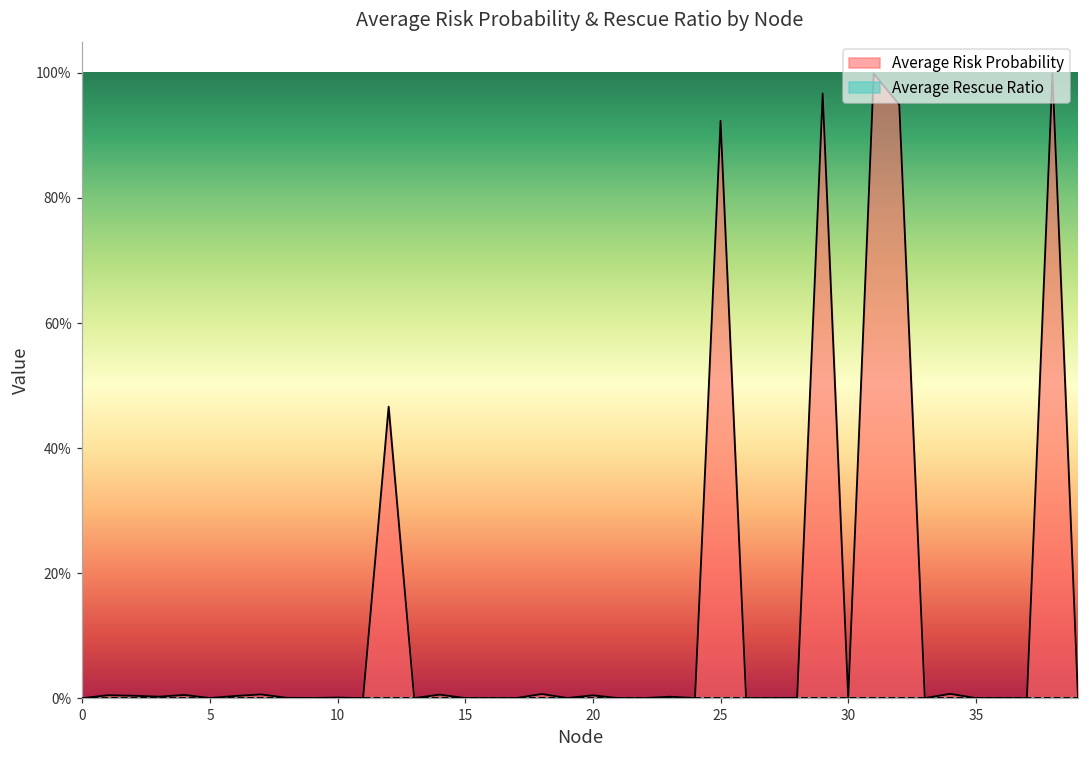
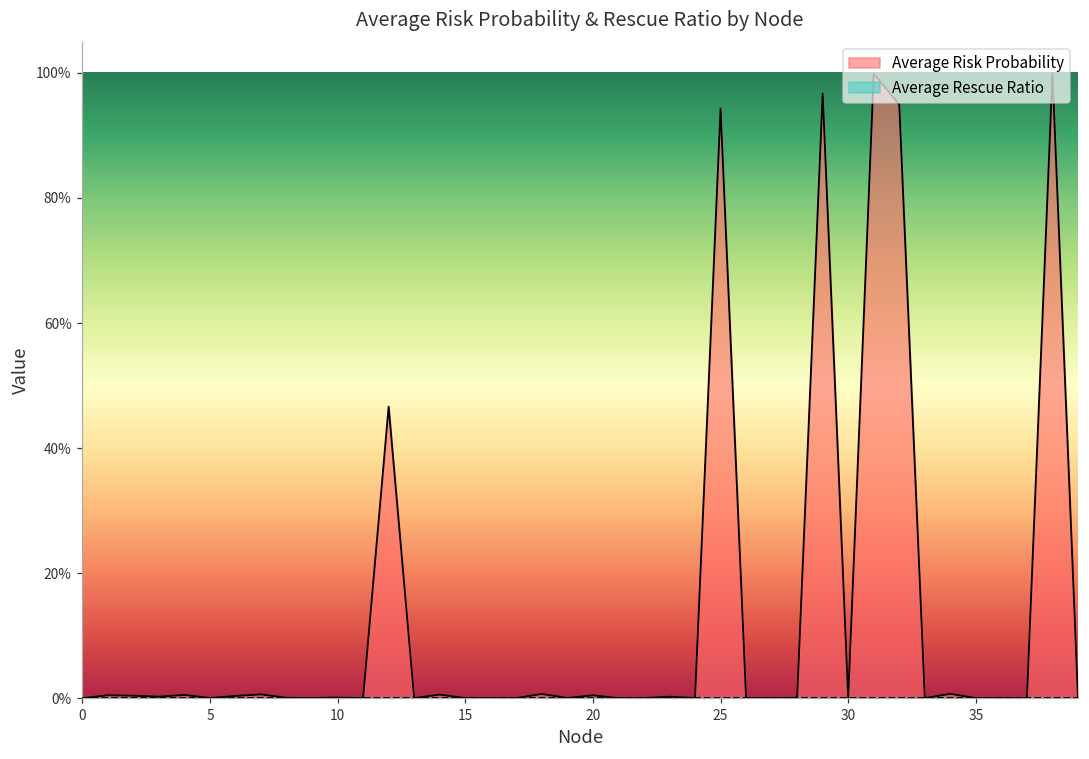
  {
    "Average Risk Probability": {
      "20": "0%",
-     "25": "92%"
+     "25": "94%"
    },
    "Average Rescue Ratio": {
      "20": "0%",
      "25": "0%"
    }
  }
